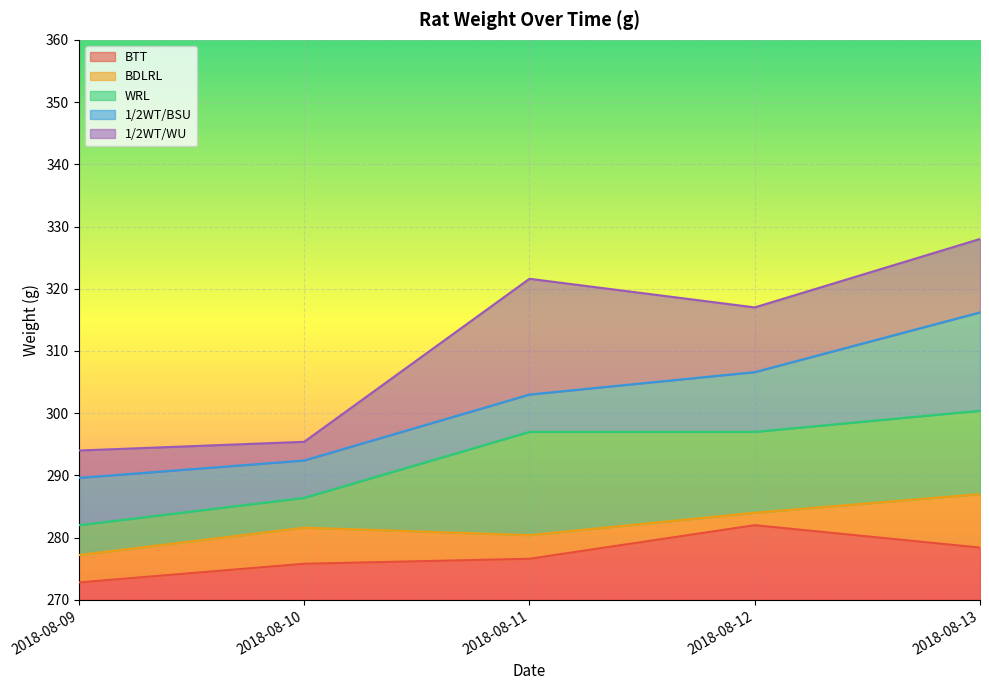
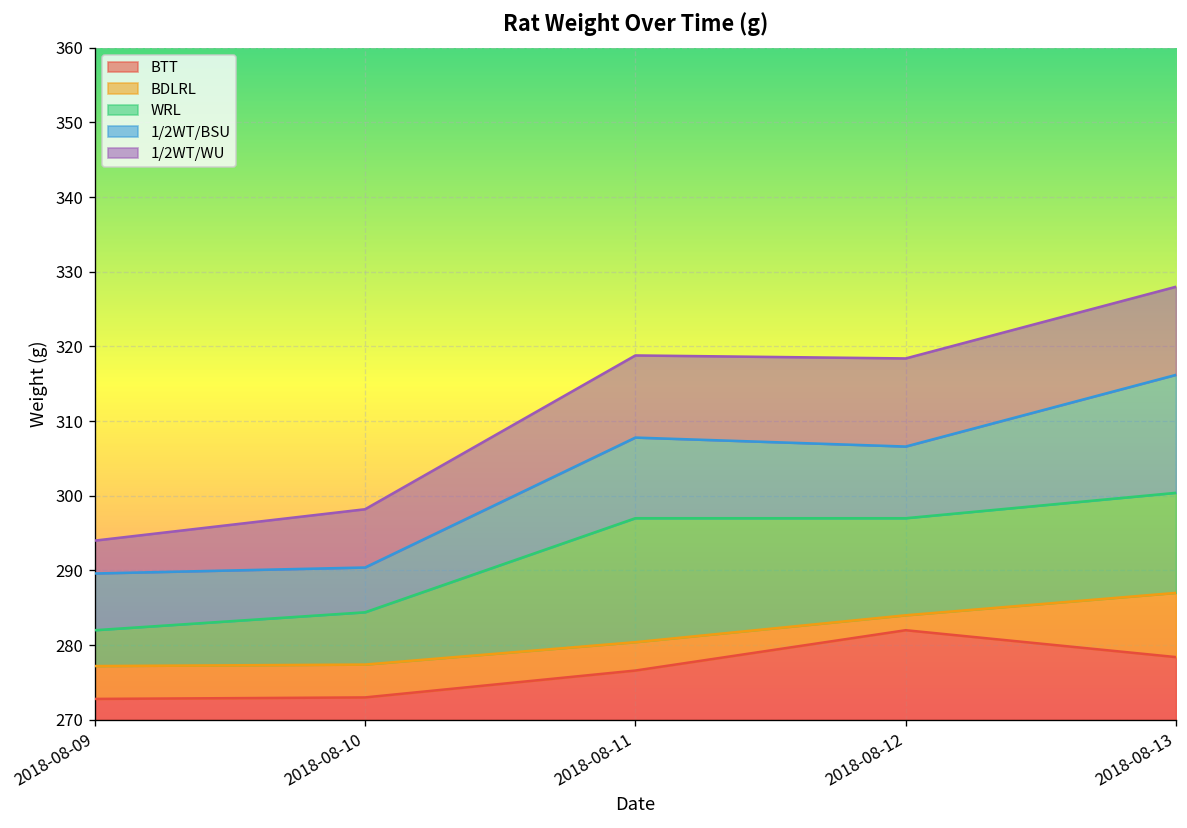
  {
    "BTT": {
      "2018-08-09": 273,
-     "2018-08-10": 276,
+     "2018-08-10": 273,
      "2018-08-11": 277,
      "2018-08-12": 282,
      "2018-08-13": 278
    },
    "BDLRL": {
-     "2018-08-10": 6
+     "2018-08-10": 4
    },
    "WRL": {
-     "2018-08-10": 5
+     "2018-08-10": 7
    },
    "1/2WT/BSU": {
      "2018-08-10": 6,
-     "2018-08-11": 6
+     "2018-08-11": 11
    },
    "1/2WT/WU": {
-     "2018-08-10": 3,
-     "2018-08-11": 19,
-     "2018-08-12": 10
+     "2018-08-10": 8,
+     "2018-08-11": 11,
+     "2018-08-12": 12
    }
  }
